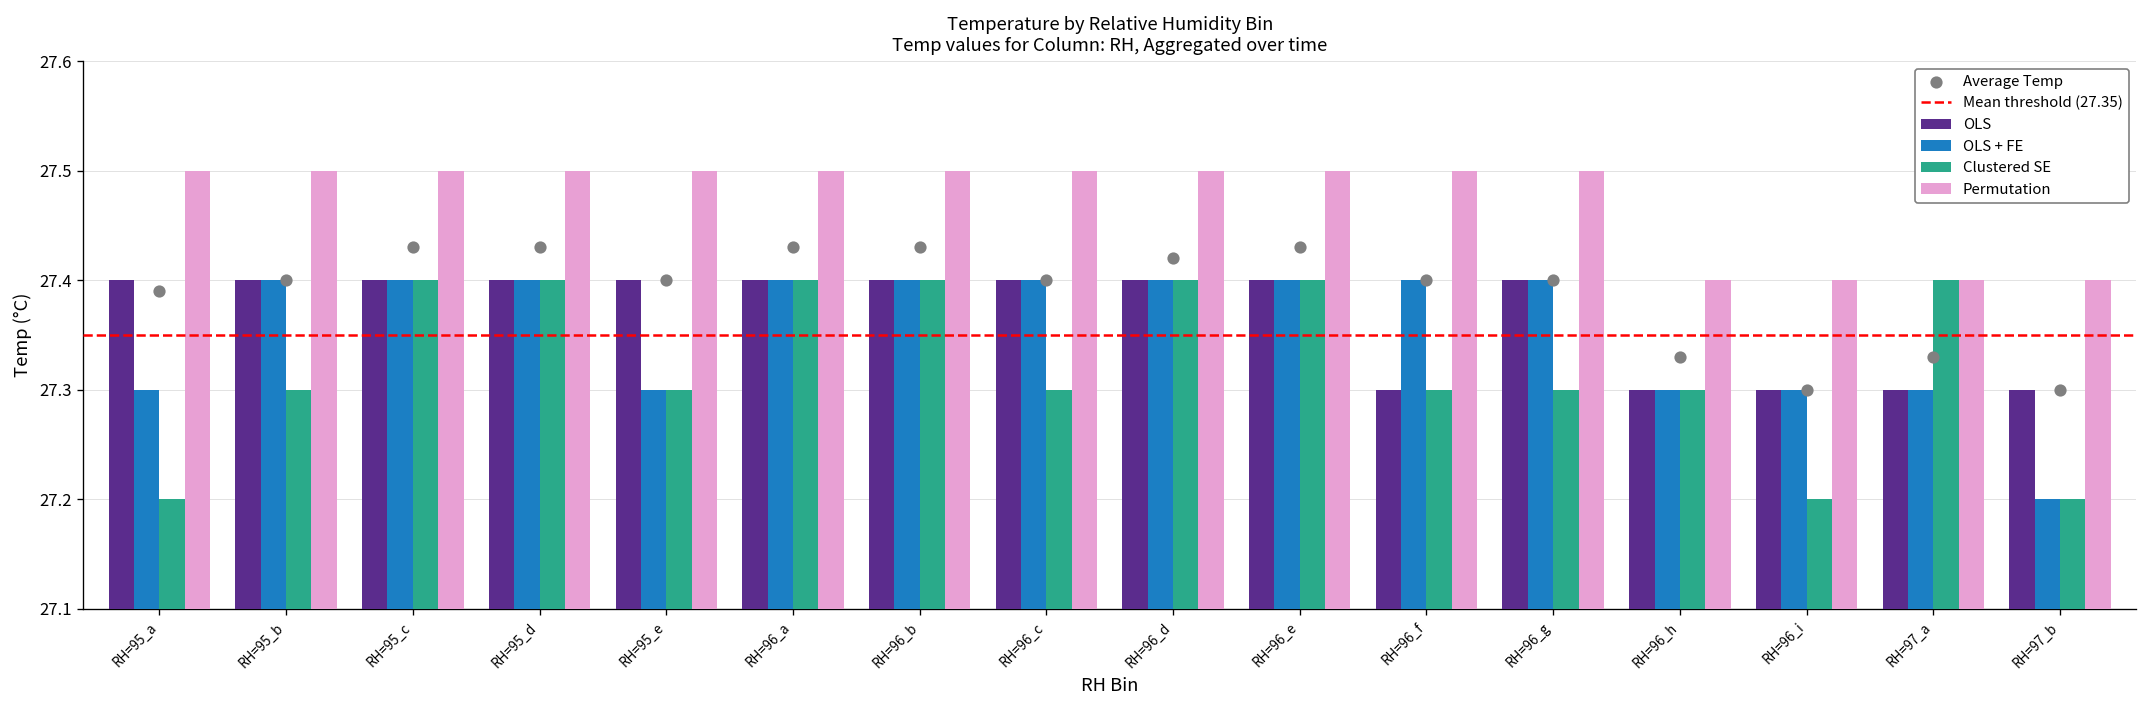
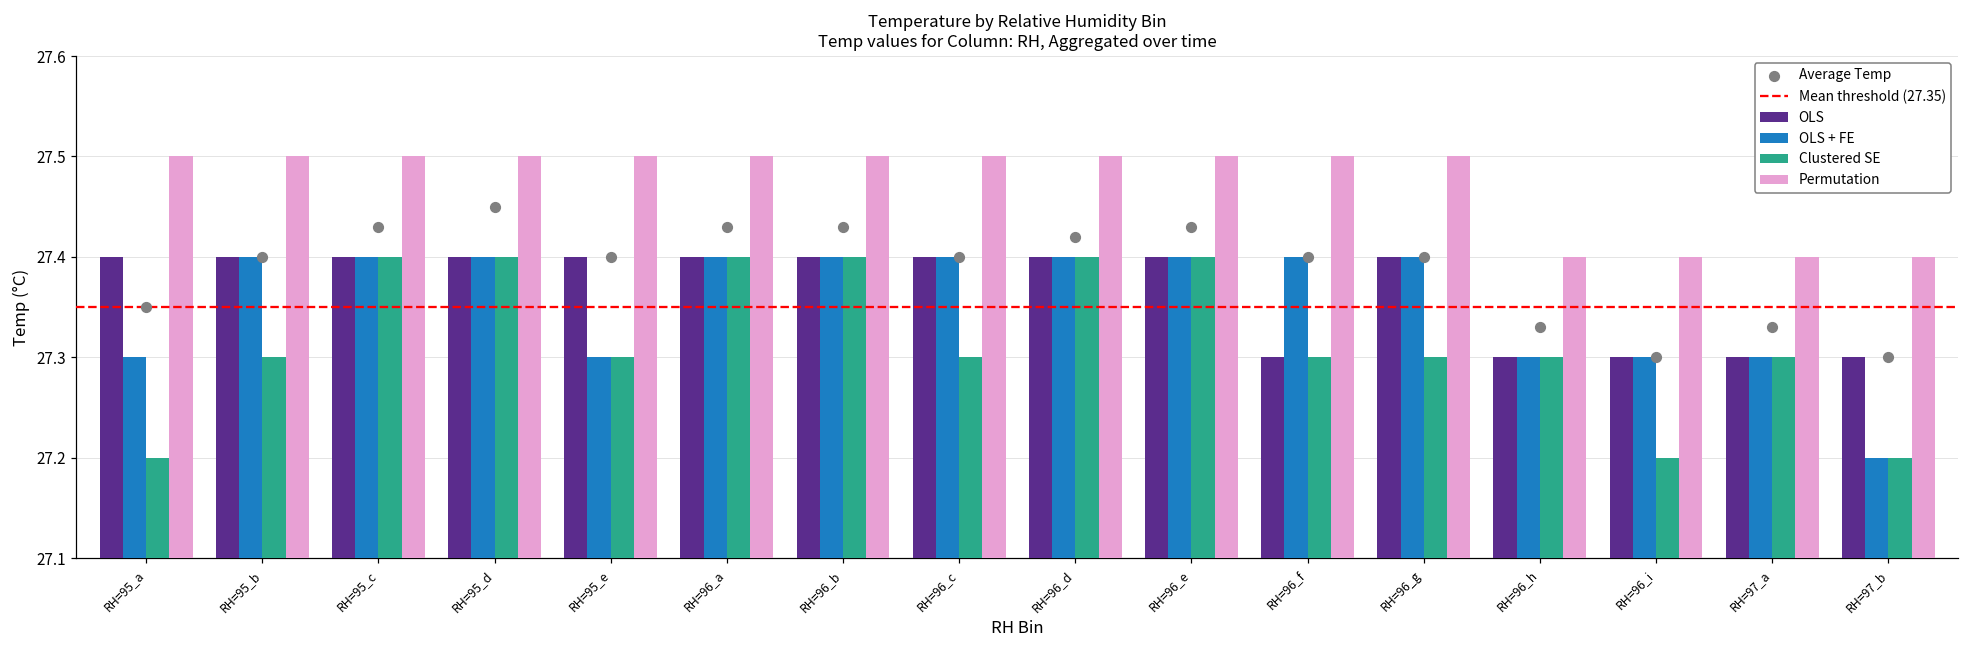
  {
    "OLS": {
      "RH=95_a": 27.40,
      "RH=95_b": 27.40,
      "RH=95_c": 27.40,
      "RH=95_d": 27.40,
      "RH=95_e": 27.40,
      "RH=96_a": 27.40,
      "RH=96_b": 27.40,
      "RH=96_c": 27.40,
      "RH=96_d": 27.40,
      "RH=96_e": 27.40,
      "RH=96_f": 27.30,
      "RH=96_g": 27.40,
      "RH=96_h": 27.30,
      "RH=96_i": 27.30,
      "RH=97_a": 27.30,
      "RH=97_b": 27.30
    },
    "Average Temp": {
-     "RH=95_a": 27.39,
-     "RH=95_d": 27.43
+     "RH=95_a": 27.35,
+     "RH=95_d": 27.45
    },
    "OLS + FE": {
      "RH=95_a": 27.30,
      "RH=95_b": 27.40,
      "RH=95_c": 27.40,
      "RH=95_d": 27.40,
      "RH=95_e": 27.30,
      "RH=96_a": 27.40,
      "RH=96_b": 27.40,
      "RH=96_c": 27.40,
      "RH=96_d": 27.40,
      "RH=96_e": 27.40,
      "RH=96_f": 27.40,
      "RH=96_g": 27.40,
      "RH=96_h": 27.30,
      "RH=96_i": 27.30,
      "RH=97_a": 27.30,
      "RH=97_b": 27.20
    },
    "Clustered SE": {
      "RH=95_a": 27.2,
      "RH=95_b": 27.3,
      "RH=95_c": 27.4,
      "RH=95_d": 27.4,
      "RH=95_e": 27.3,
      "RH=96_a": 27.4,
      "RH=96_b": 27.4,
      "RH=96_c": 27.3,
      "RH=96_d": 27.4,
      "RH=96_e": 27.4,
      "RH=96_f": 27.3,
      "RH=96_g": 27.3,
      "RH=96_h": 27.3,
      "RH=96_i": 27.2,
-     "RH=97_a": 27.4,
+     "RH=97_a": 27.3,
      "RH=97_b": 27.2
    },
    "Permutation": {
      "RH=95_a": 27.50,
      "RH=95_b": 27.50,
      "RH=95_c": 27.50,
      "RH=95_d": 27.50,
      "RH=95_e": 27.50,
      "RH=96_a": 27.50,
      "RH=96_b": 27.50,
      "RH=96_c": 27.50,
      "RH=96_d": 27.50,
      "RH=96_e": 27.50,
      "RH=96_f": 27.50,
      "RH=96_g": 27.50,
      "RH=96_h": 27.40,
      "RH=96_i": 27.40,
      "RH=97_a": 27.40,
      "RH=97_b": 27.40
    }
  }
